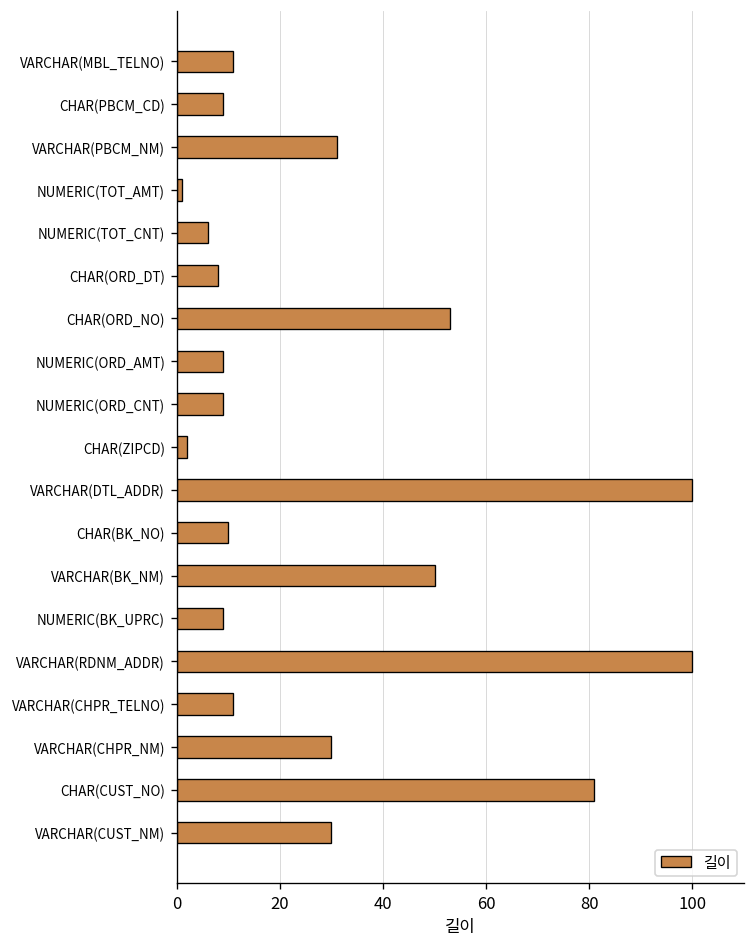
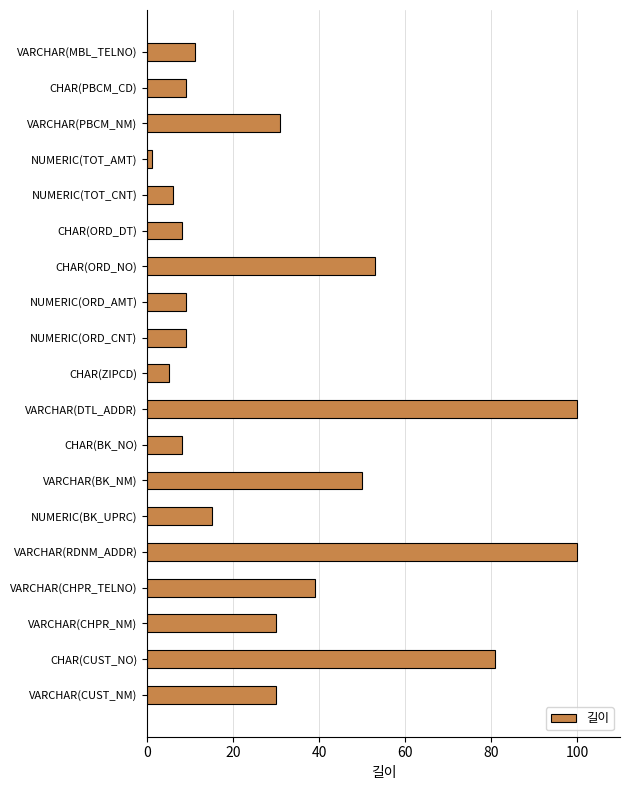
  {
    "VARCHAR(MBL_TELNO)": 11,
    "CHAR(PBCM_CD)": 9,
    "VARCHAR(PBCM_NM)": 31,
    "NUMERIC(TOT_AMT)": 1,
    "NUMERIC(TOT_CNT)": 6,
    "CHAR(ORD_DT)": 8,
    "CHAR(ORD_NO)": 53,
    "NUMERIC(ORD_AMT)": 9,
    "NUMERIC(ORD_CNT)": 9,
-   "CHAR(ZIPCD)": 2,
+   "CHAR(ZIPCD)": 5,
    "VARCHAR(DTL_ADDR)": 100,
-   "CHAR(BK_NO)": 10,
+   "CHAR(BK_NO)": 8,
    "VARCHAR(BK_NM)": 50,
-   "NUMERIC(BK_UPRC)": 9,
+   "NUMERIC(BK_UPRC)": 15,
    "VARCHAR(RDNM_ADDR)": 100,
-   "VARCHAR(CHPR_TELNO)": 11,
+   "VARCHAR(CHPR_TELNO)": 39,
    "VARCHAR(CHPR_NM)": 30,
    "CHAR(CUST_NO)": 81,
    "VARCHAR(CUST_NM)": 30
  }
